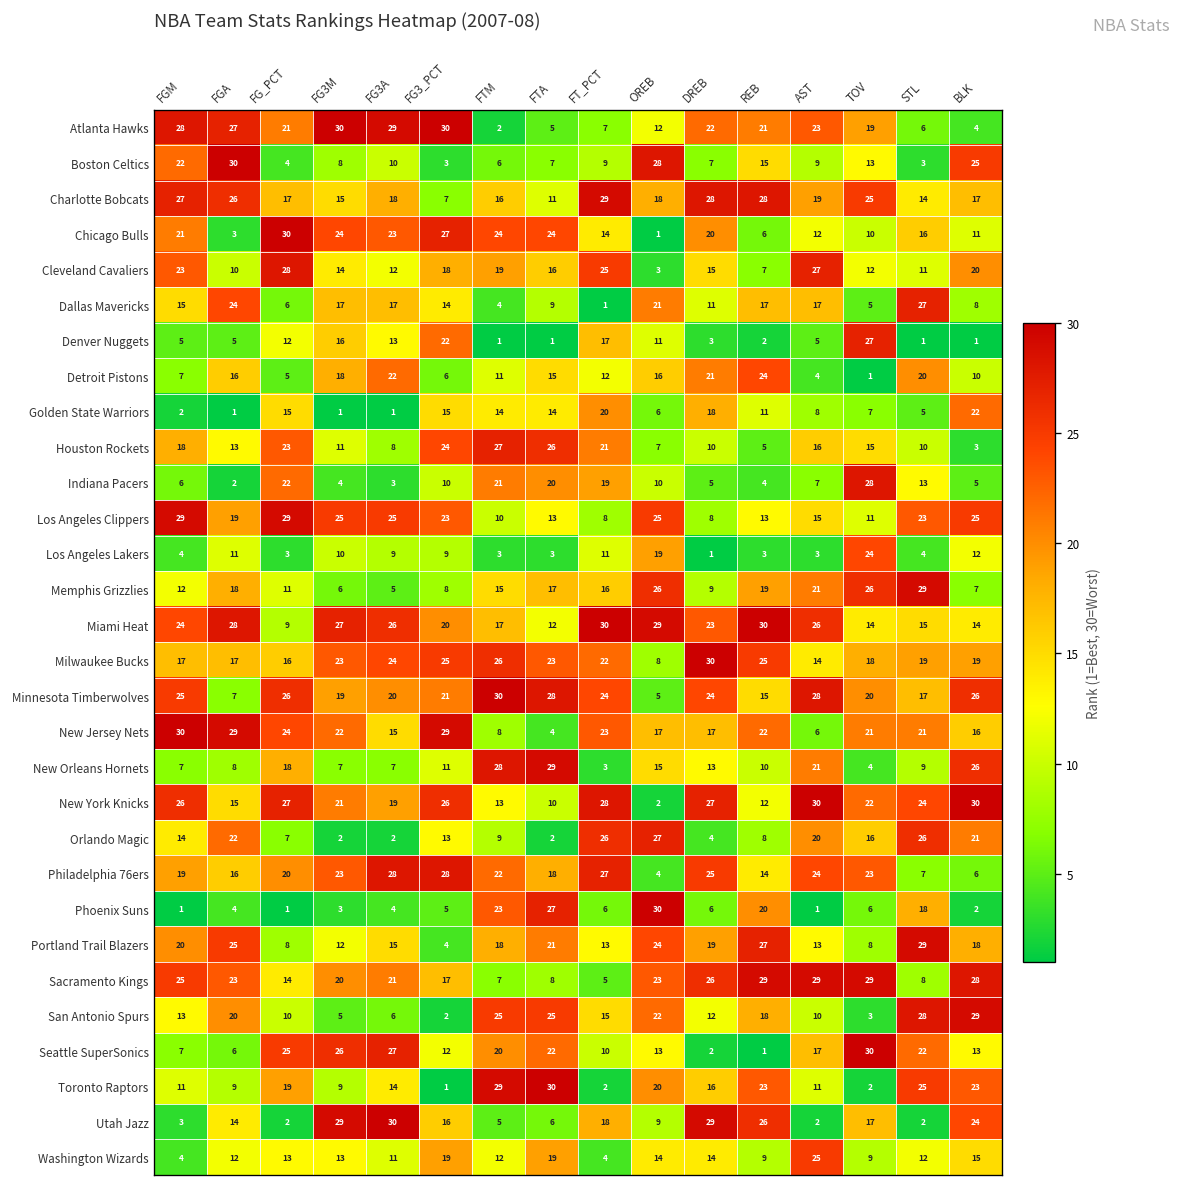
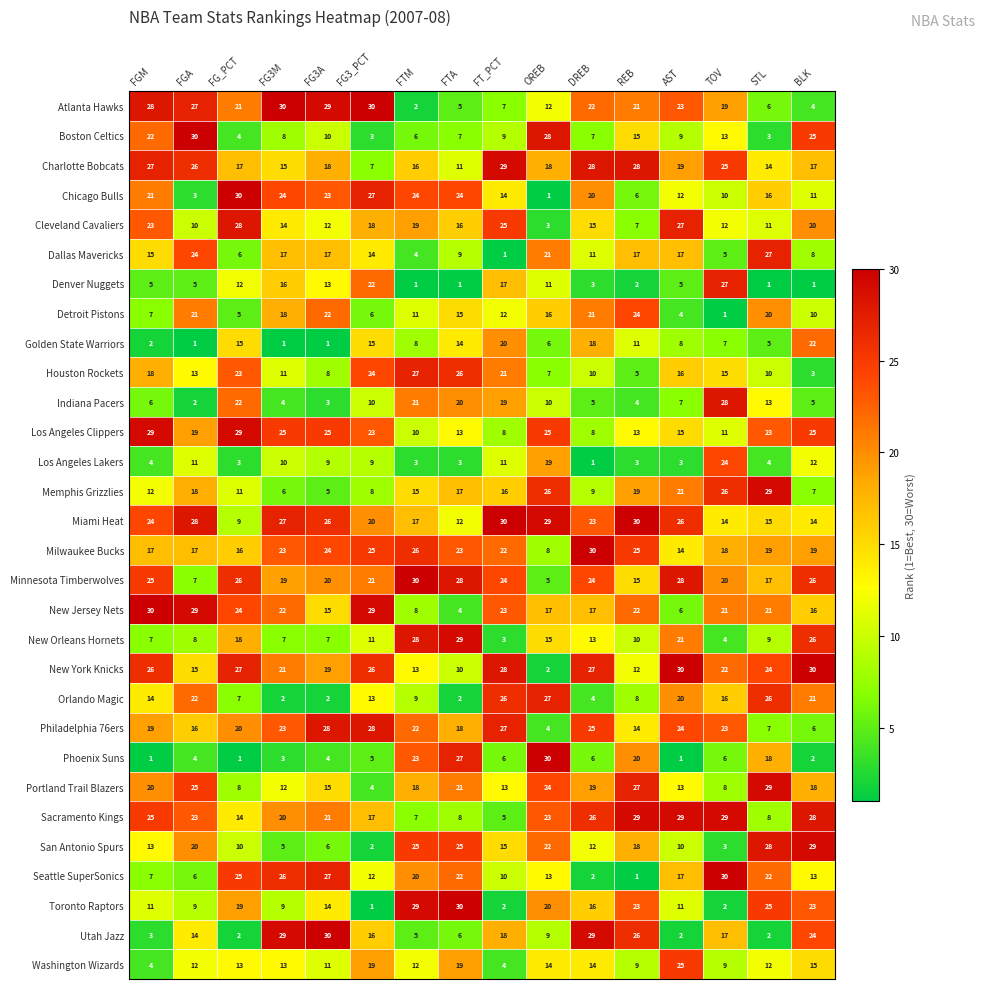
  {
    "Detroit Pistons": {
      "FGM": 7,
-     "FGA": 16,
+     "FGA": 21,
      "FG_PCT": 5,
      "FG3M": 18,
      "FG3A": 22,
      "FG3_PCT": 6,
      "FTM": 11,
      "FTA": 15,
      "FT_PCT": 12,
      "OREB": 16,
      "DREB": 21,
      "REB": 24,
      "AST": 4,
      "TOV": 1,
      "STL": 20,
      "BLK": 10
    },
    "Golden State Warriors": {
      "FGM": 2,
      "FGA": 1,
      "FG_PCT": 15,
      "FG3M": 1,
      "FG3A": 1,
      "FG3_PCT": 15,
-     "FTM": 14,
+     "FTM": 8,
      "FTA": 14,
      "FT_PCT": 20,
      "OREB": 6,
      "DREB": 18,
      "REB": 11,
      "AST": 8,
      "TOV": 7,
      "STL": 5,
      "BLK": 22
    }
  }
